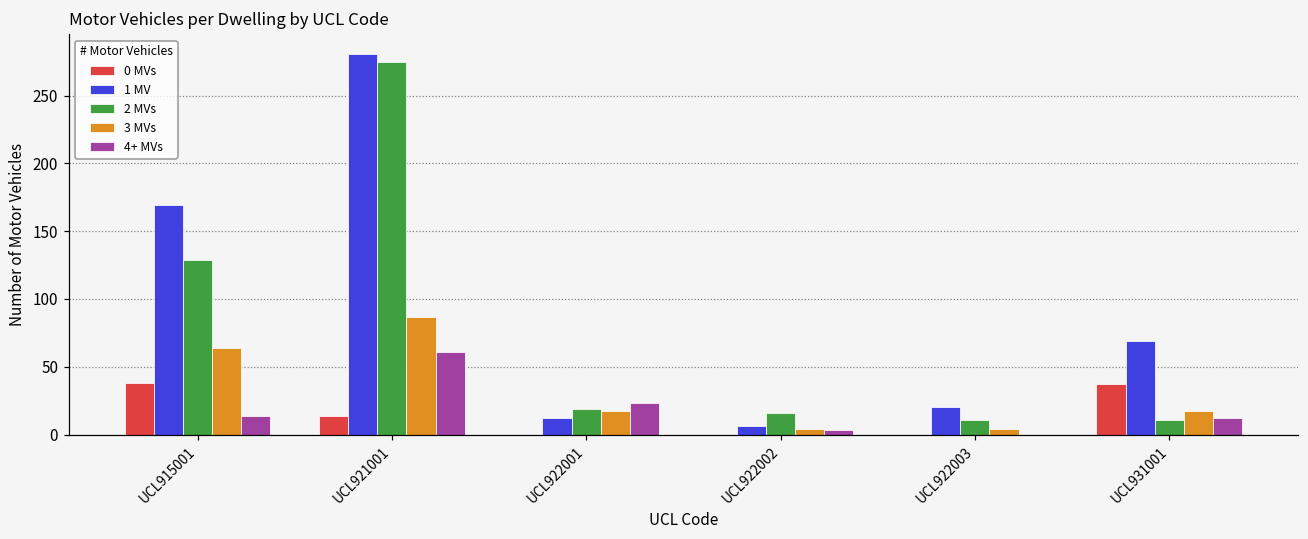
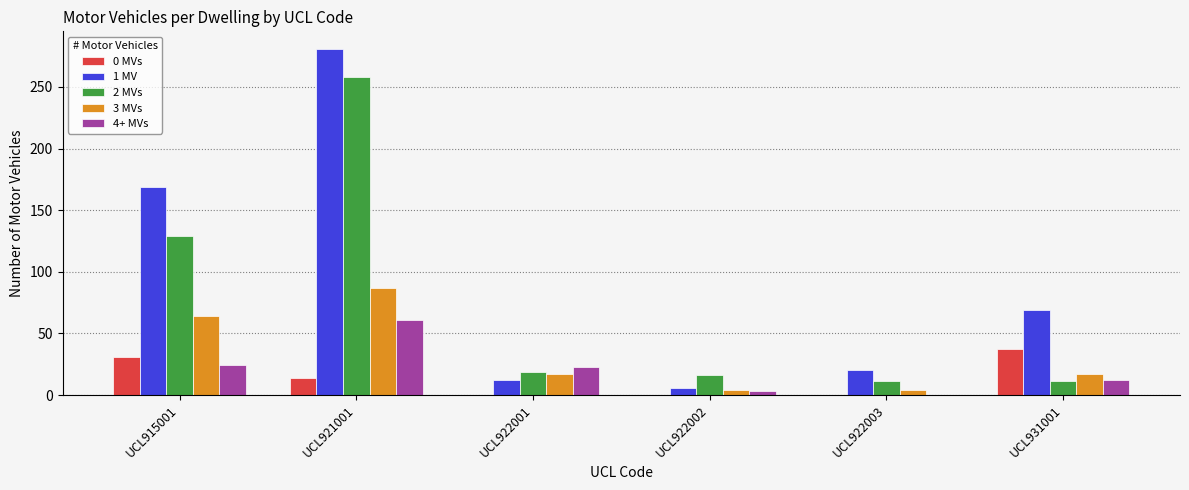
  {
    "0 MVs": {
-     "UCL915001": 38,
+     "UCL915001": 31,
      "UCL921001": 14,
      "UCL922001": 0,
      "UCL922002": 0,
      "UCL922003": 0,
      "UCL931001": 37
    },
    "1 MV": {
      "UCL915001": 169,
      "UCL921001": 281,
      "UCL922001": 12,
      "UCL922002": 6,
      "UCL922003": 20,
      "UCL931001": 69
    },
    "2 MVs": {
      "UCL915001": 129,
-     "UCL921001": 275,
+     "UCL921001": 258,
      "UCL922001": 19,
      "UCL922002": 16,
      "UCL922003": 11,
      "UCL931001": 11
    },
    "3 MVs": {
      "UCL915001": 64,
      "UCL921001": 87,
      "UCL922001": 17,
      "UCL922002": 4,
      "UCL922003": 4,
      "UCL931001": 17
    },
    "4+ MVs": {
-     "UCL915001": 14,
+     "UCL915001": 24,
      "UCL921001": 61,
      "UCL922001": 23,
      "UCL922002": 3,
      "UCL922003": 0,
      "UCL931001": 12
    }
  }
